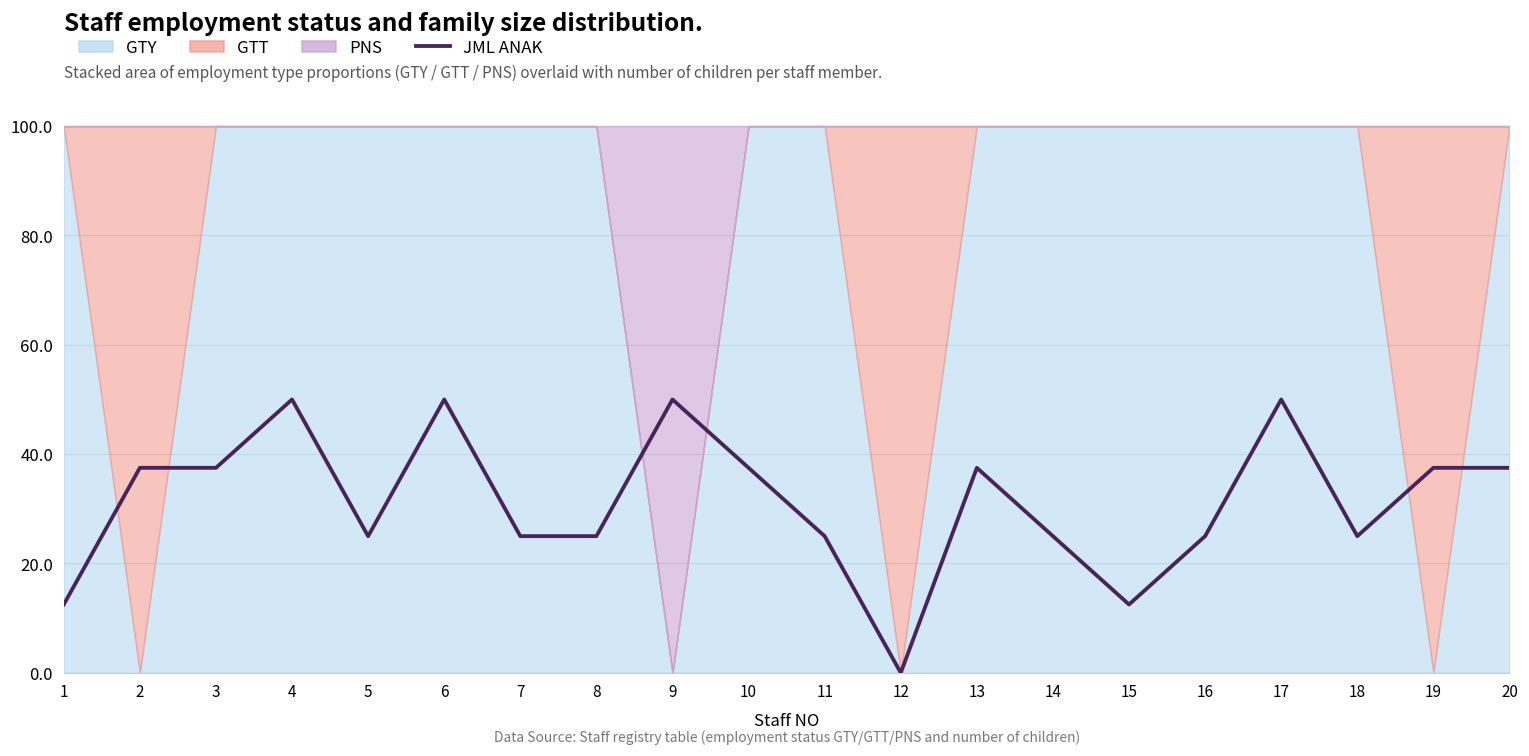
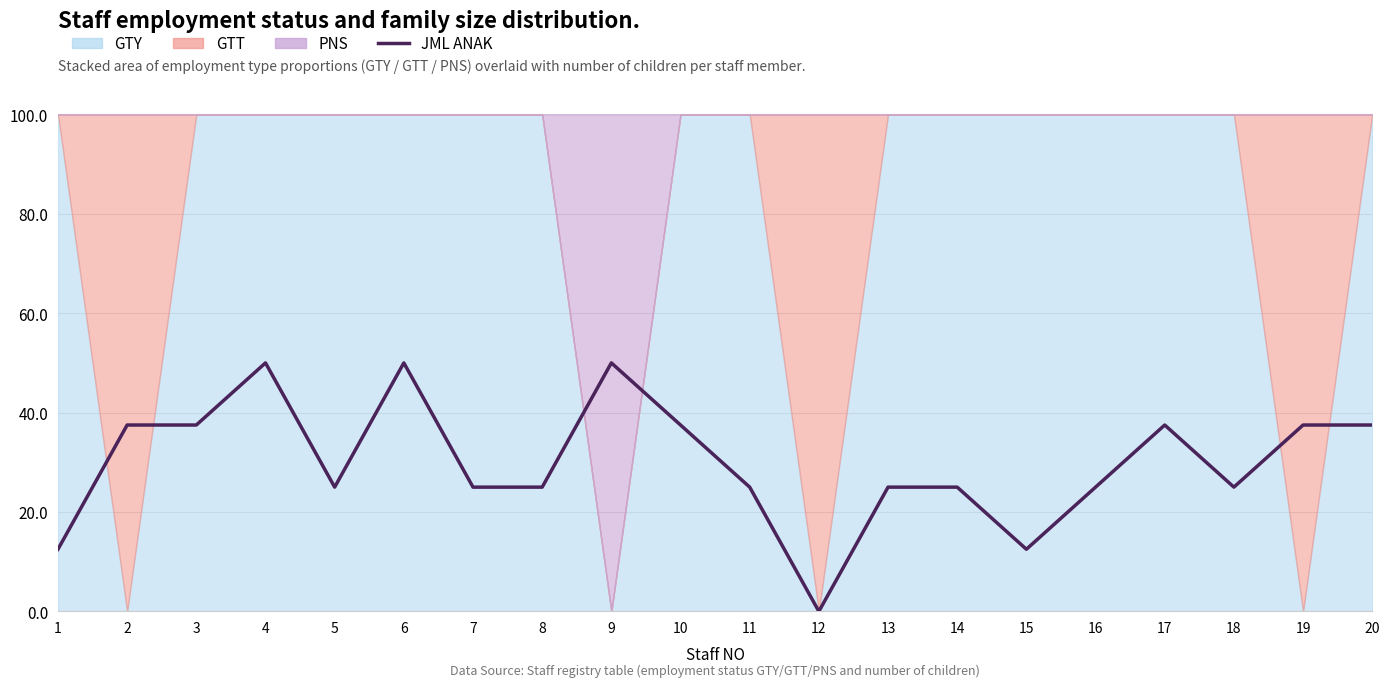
  {
    "JML ANAK": {
      "1": 13,
      "2": 38,
      "3": 38,
      "4": 50,
      "5": 25,
      "6": 50,
      "7": 25,
      "8": 25,
      "9": 50,
      "10": 38,
      "11": 25,
-     "13": 38,
+     "13": 25,
      "14": 25,
      "15": 13,
      "16": 25,
-     "17": 50,
+     "17": 38,
      "18": 25,
      "19": 38,
      "20": 38
    }
  }
